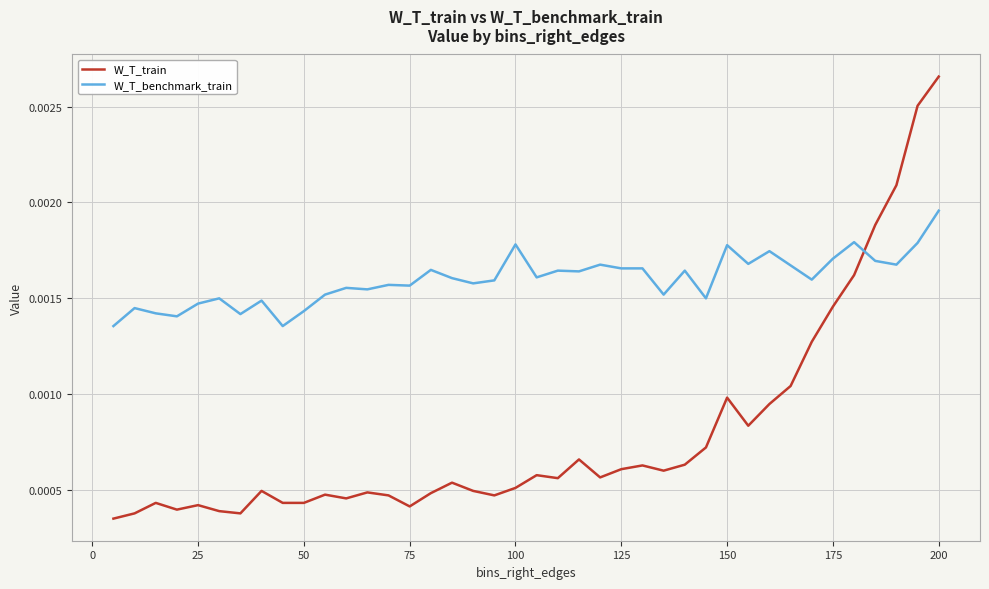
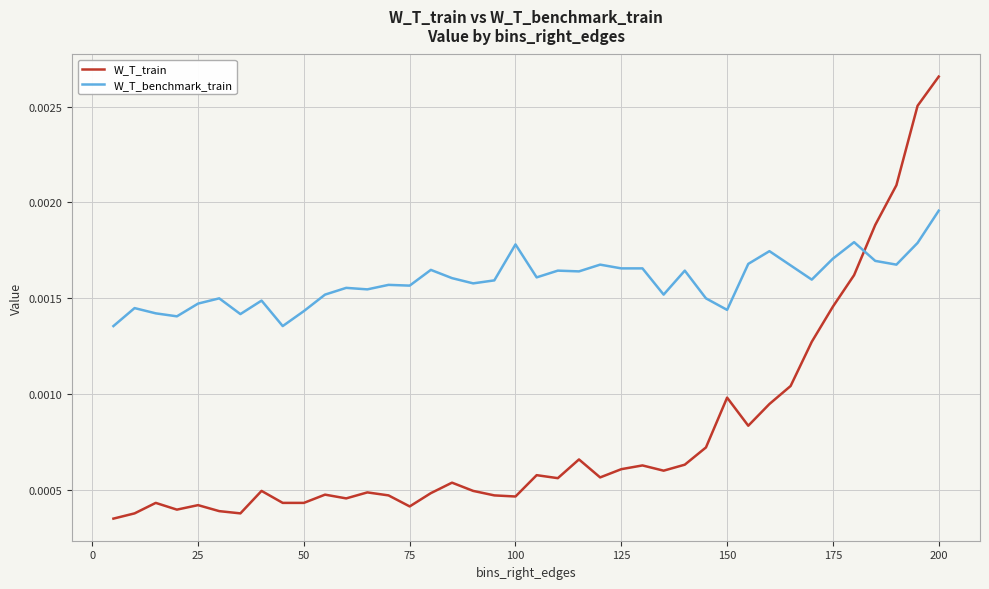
  {
    "W_T_train": {
      "25": 0.00042,
      "50": 0.00043,
      "75": 0.00042,
-     "100": 0.00051,
+     "100": 0.00047,
      "125": 0.00061,
      "150": 0.00098,
      "175": 0.00146,
      "200": 0.00266
    },
    "W_T_benchmark_train": {
      "25": 0.00147,
      "50": 0.00143,
      "75": 0.00157,
      "100": 0.00178,
      "125": 0.00166,
-     "150": 0.00178,
+     "150": 0.00144,
      "175": 0.00171,
      "200": 0.00196
    }
  }
